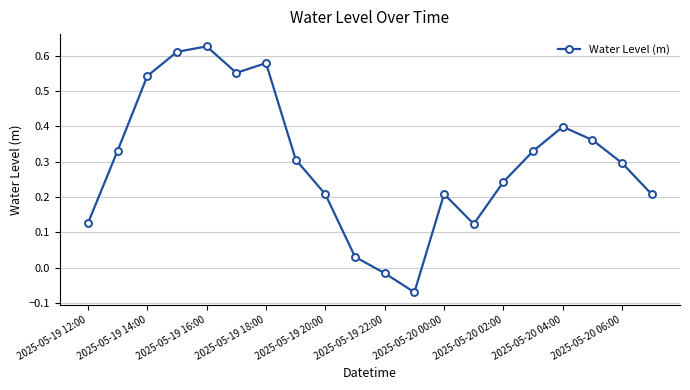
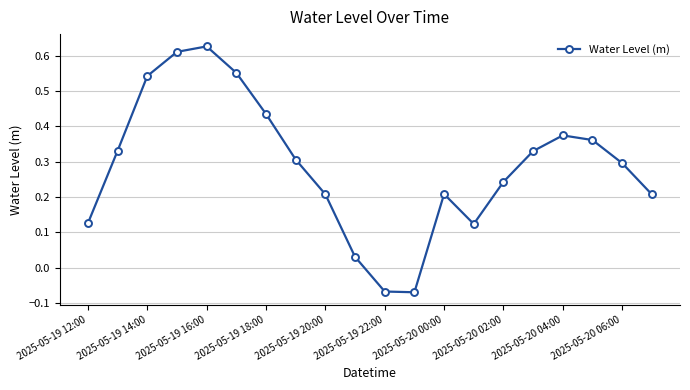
  {
    "2025-05-19 12:00": 0.13,
    "2025-05-19 14:00": 0.54,
    "2025-05-19 16:00": 0.63,
-   "2025-05-19 18:00": 0.58,
+   "2025-05-19 18:00": 0.43,
    "2025-05-19 20:00": 0.21,
-   "2025-05-19 22:00": -0.02,
+   "2025-05-19 22:00": -0.07,
    "2025-05-20 00:00": 0.21,
    "2025-05-20 02:00": 0.24,
-   "2025-05-20 04:00": 0.40,
+   "2025-05-20 04:00": 0.37,
    "2025-05-20 06:00": 0.30
  }
